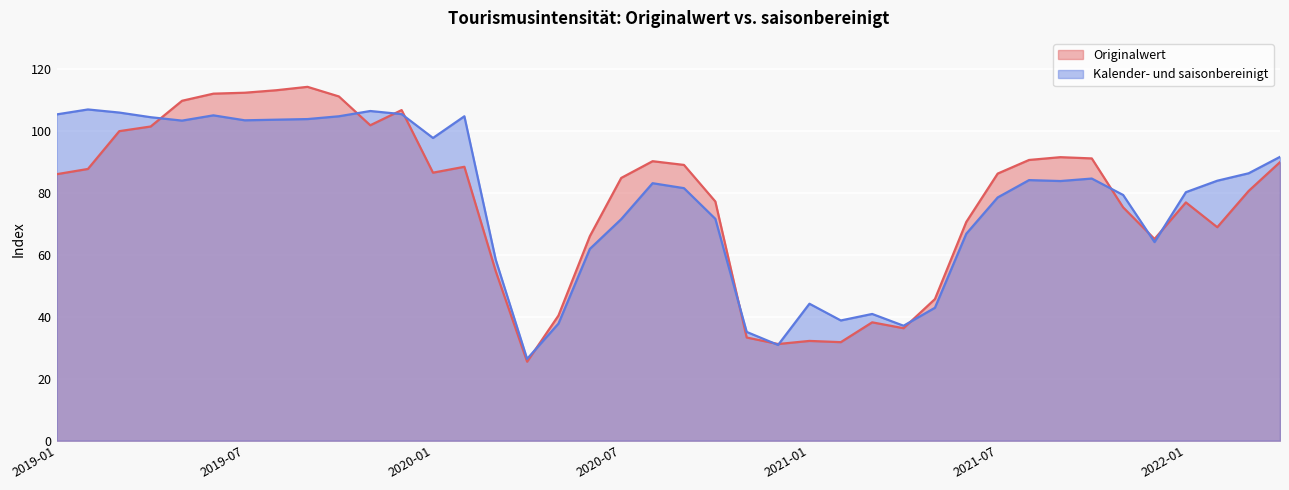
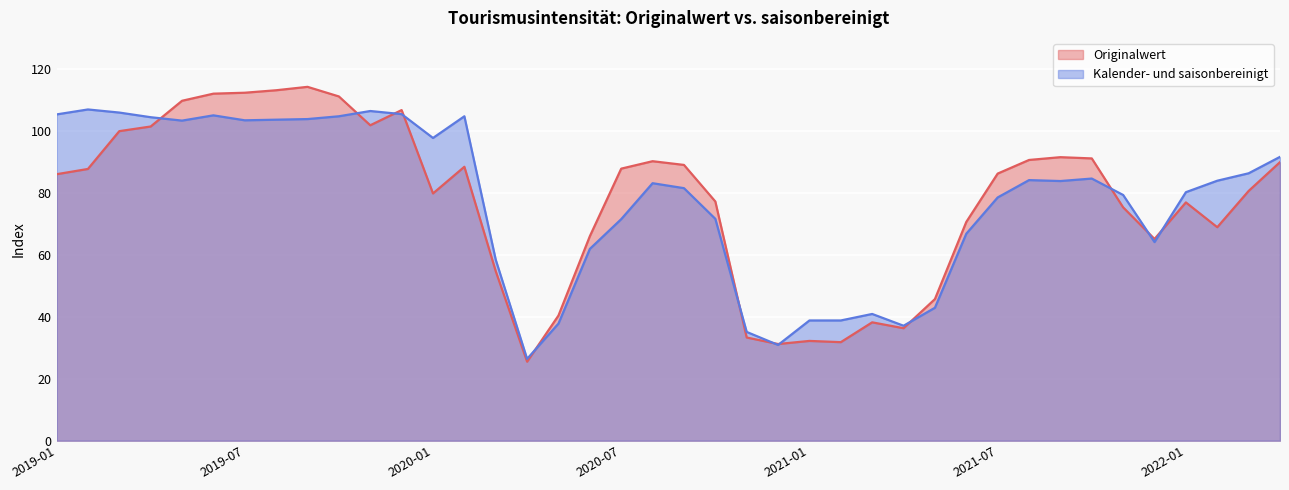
  {
    "Originalwert": {
      "2019-01": 86,
      "2019-07": 112,
-     "2020-01": 87,
-     "2020-07": 85,
+     "2020-01": 80,
+     "2020-07": 88,
      "2021-01": 32,
      "2021-07": 86,
      "2022-01": 77
    },
    "Kalender- und saisonbereinigt": {
      "2019-01": 105,
      "2019-07": 103,
      "2020-01": 98,
      "2020-07": 72,
-     "2021-01": 44,
+     "2021-01": 39,
      "2021-07": 79,
      "2022-01": 80
    }
  }
